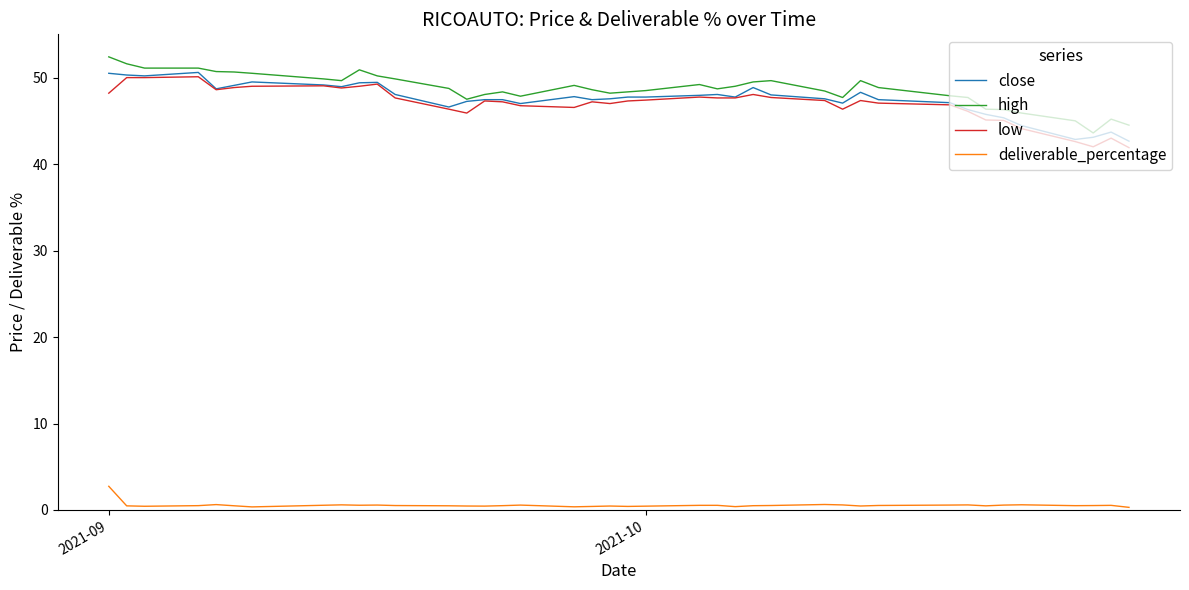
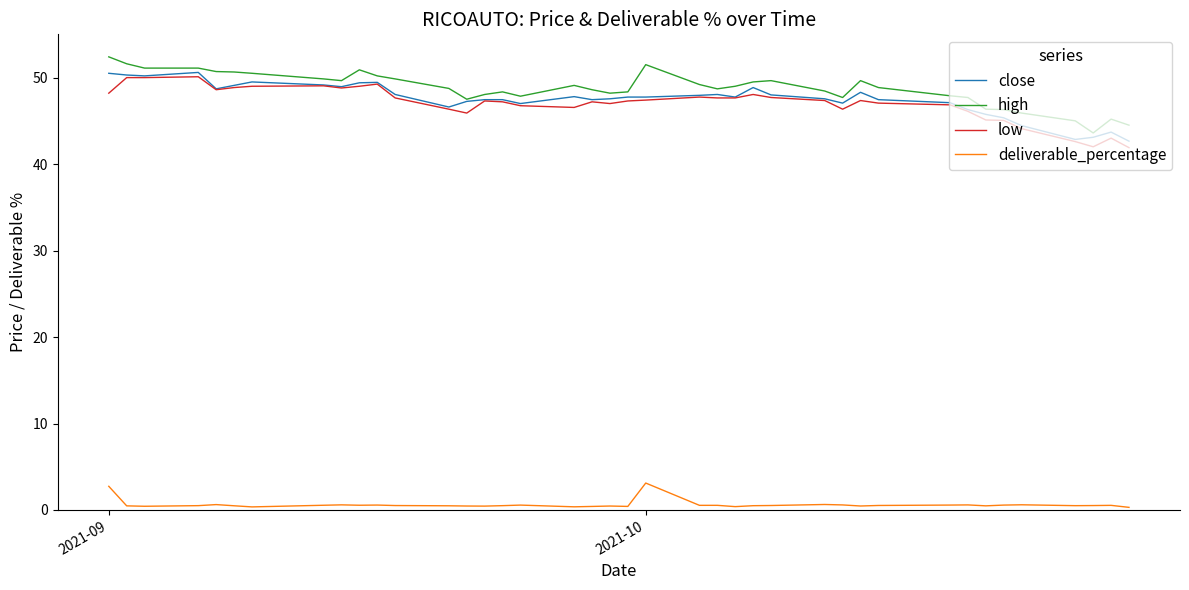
  {
    "close": {
      "2021-09": 51,
      "2021-10": 48
    },
    "high": {
      "2021-09": 52,
-     "2021-10": 49
+     "2021-10": 52
    },
    "low": {
      "2021-09": 48,
      "2021-10": 47
    },
    "deliverable_percentage": {
      "2021-09": 3,
-     "2021-10": 0
+     "2021-10": 3
    }
  }
